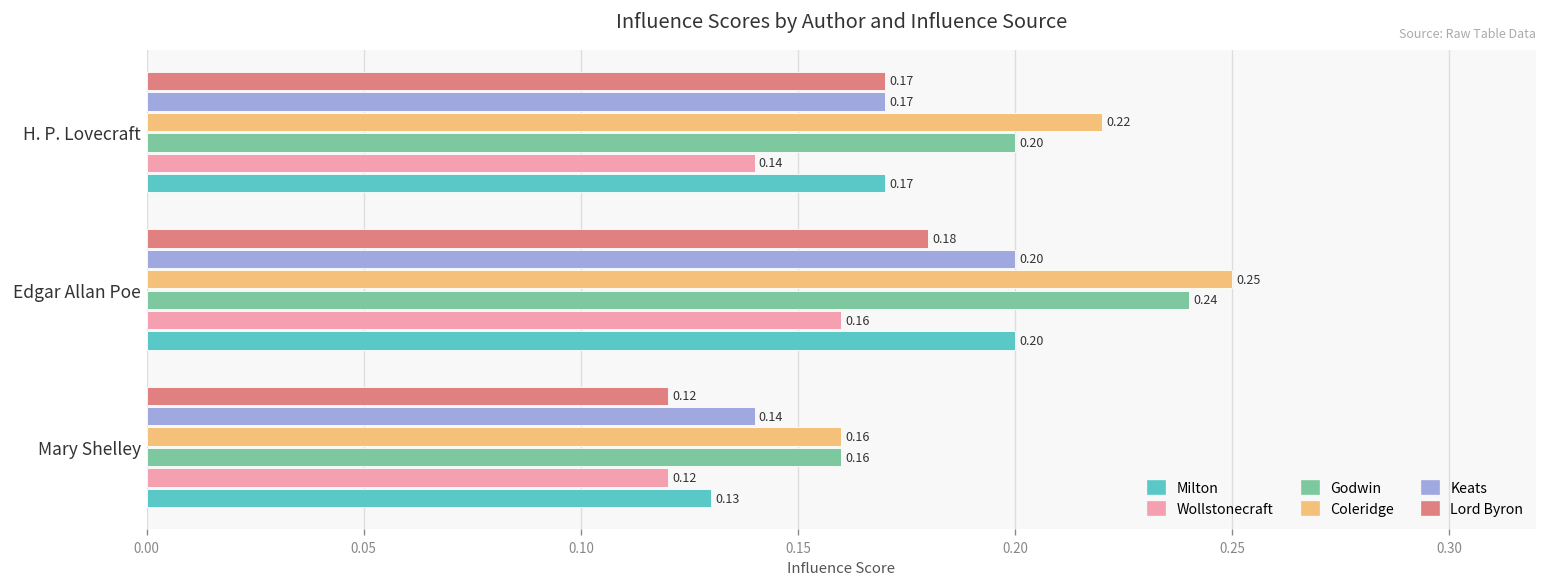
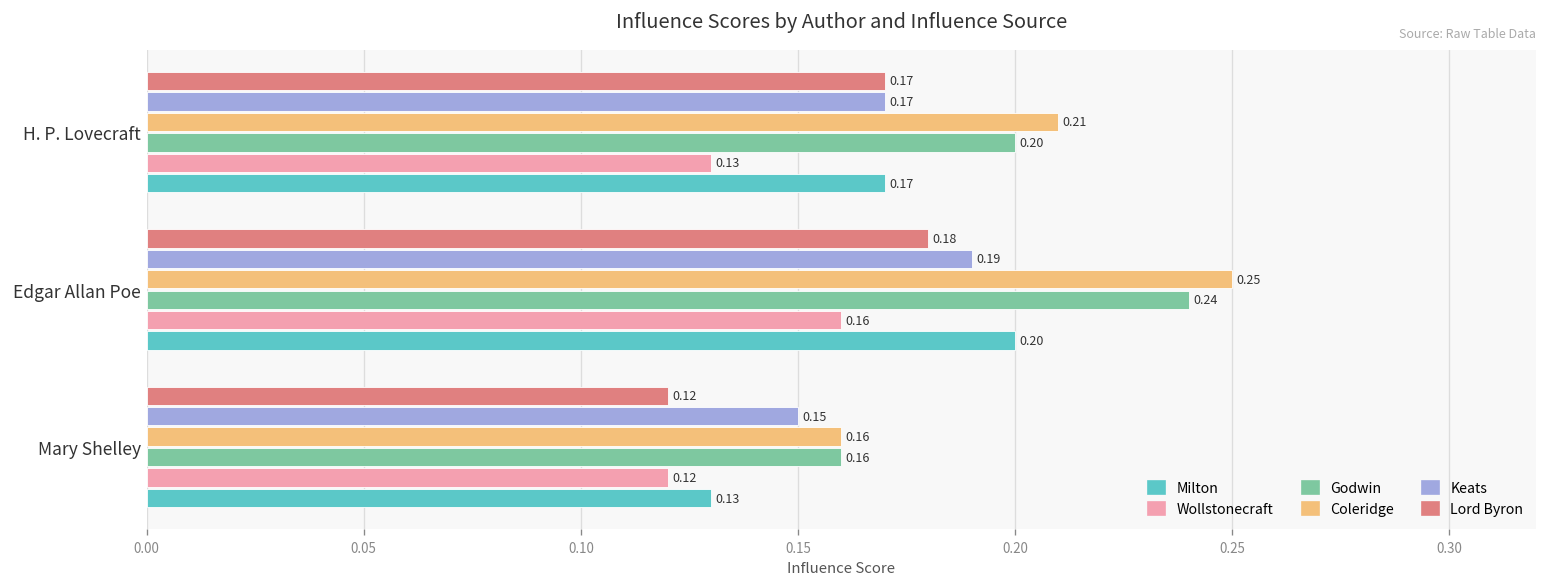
  {
    "Wollstonecraft": {
-     "H. P. Lovecraft": 0.14,
+     "H. P. Lovecraft": 0.13,
      "Edgar Allan Poe": 0.16,
      "Mary Shelley": 0.12
    },
    "Coleridge": {
-     "H. P. Lovecraft": 0.22,
+     "H. P. Lovecraft": 0.21,
      "Edgar Allan Poe": 0.25,
      "Mary Shelley": 0.16
    },
    "Keats": {
      "H. P. Lovecraft": 0.17,
-     "Edgar Allan Poe": 0.20,
-     "Mary Shelley": 0.14
+     "Edgar Allan Poe": 0.19,
+     "Mary Shelley": 0.15
    },
    "Lord Byron": {
      "H. P. Lovecraft": 0.17,
      "Edgar Allan Poe": 0.18,
      "Mary Shelley": 0.12
    }
  }
